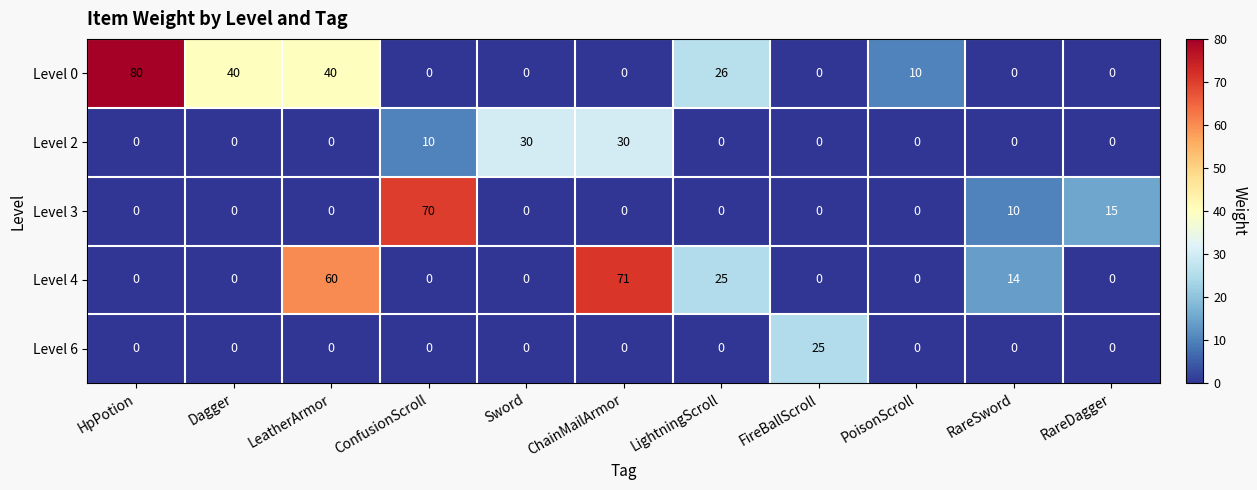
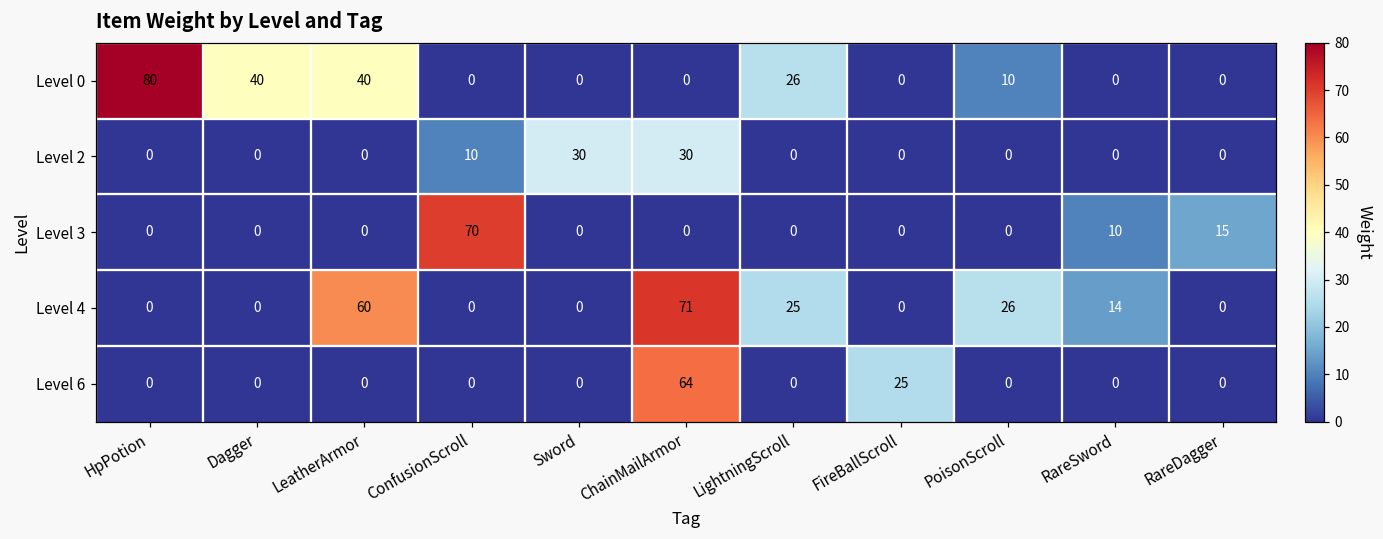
  {
    "Level 0": {
      "HpPotion": 80,
      "Dagger": 40,
      "LeatherArmor": 40,
      "ConfusionScroll": 0,
      "Sword": 0,
      "ChainMailArmor": 0,
      "LightningScroll": 26,
      "FireBallScroll": 0,
      "PoisonScroll": 10,
      "RareSword": 0,
      "RareDagger": 0
    },
    "Level 2": {
      "HpPotion": 0,
      "Dagger": 0,
      "LeatherArmor": 0,
      "ConfusionScroll": 10,
      "Sword": 30,
      "ChainMailArmor": 30,
      "LightningScroll": 0,
      "FireBallScroll": 0,
      "PoisonScroll": 0,
      "RareSword": 0,
      "RareDagger": 0
    },
    "Level 3": {
      "HpPotion": 0,
      "Dagger": 0,
      "LeatherArmor": 0,
      "ConfusionScroll": 70,
      "Sword": 0,
      "ChainMailArmor": 0,
      "LightningScroll": 0,
      "FireBallScroll": 0,
      "PoisonScroll": 0,
      "RareSword": 10,
      "RareDagger": 15
    },
    "Level 4": {
      "HpPotion": 0,
      "Dagger": 0,
      "LeatherArmor": 60,
      "ConfusionScroll": 0,
      "Sword": 0,
      "ChainMailArmor": 71,
      "LightningScroll": 25,
      "FireBallScroll": 0,
-     "PoisonScroll": 0,
+     "PoisonScroll": 26,
      "RareSword": 14,
      "RareDagger": 0
    },
    "Level 6": {
      "HpPotion": 0,
      "Dagger": 0,
      "LeatherArmor": 0,
      "ConfusionScroll": 0,
      "Sword": 0,
-     "ChainMailArmor": 0,
+     "ChainMailArmor": 64,
      "LightningScroll": 0,
      "FireBallScroll": 25,
      "PoisonScroll": 0,
      "RareSword": 0,
      "RareDagger": 0
    }
  }
